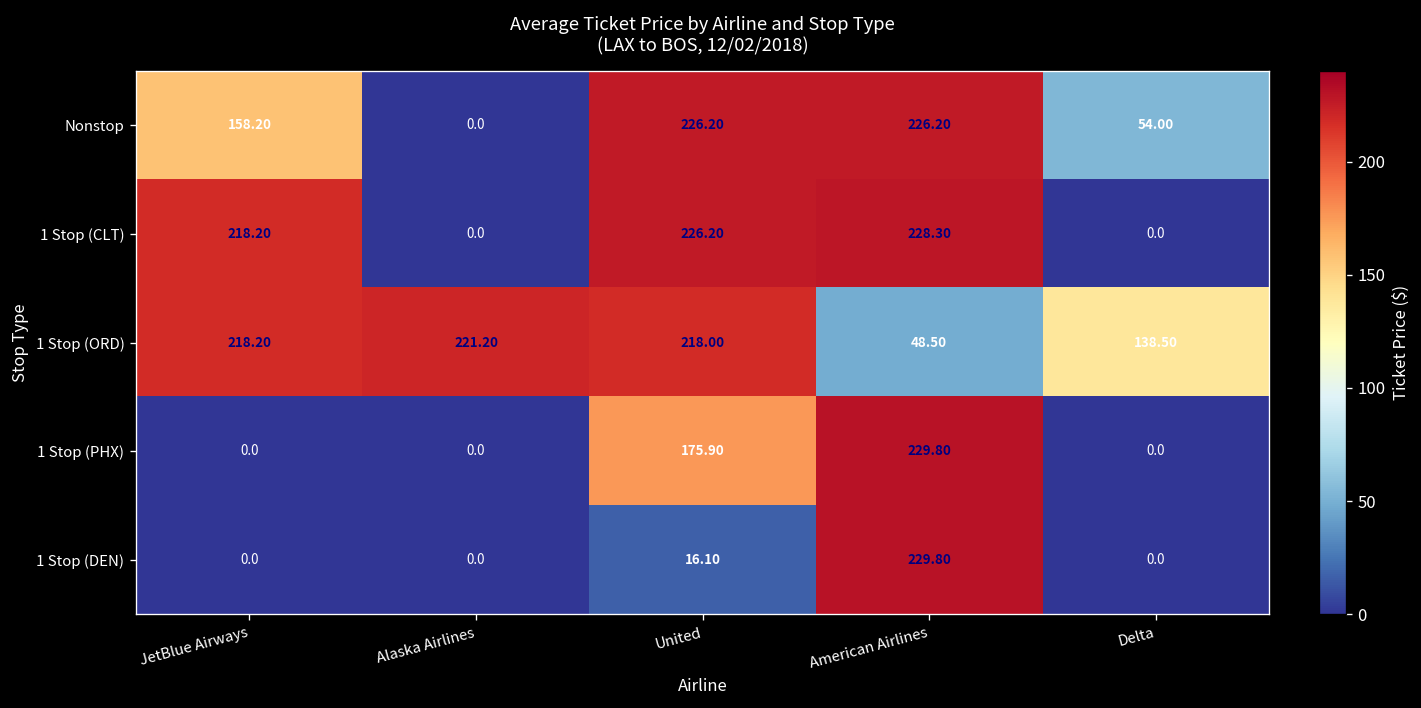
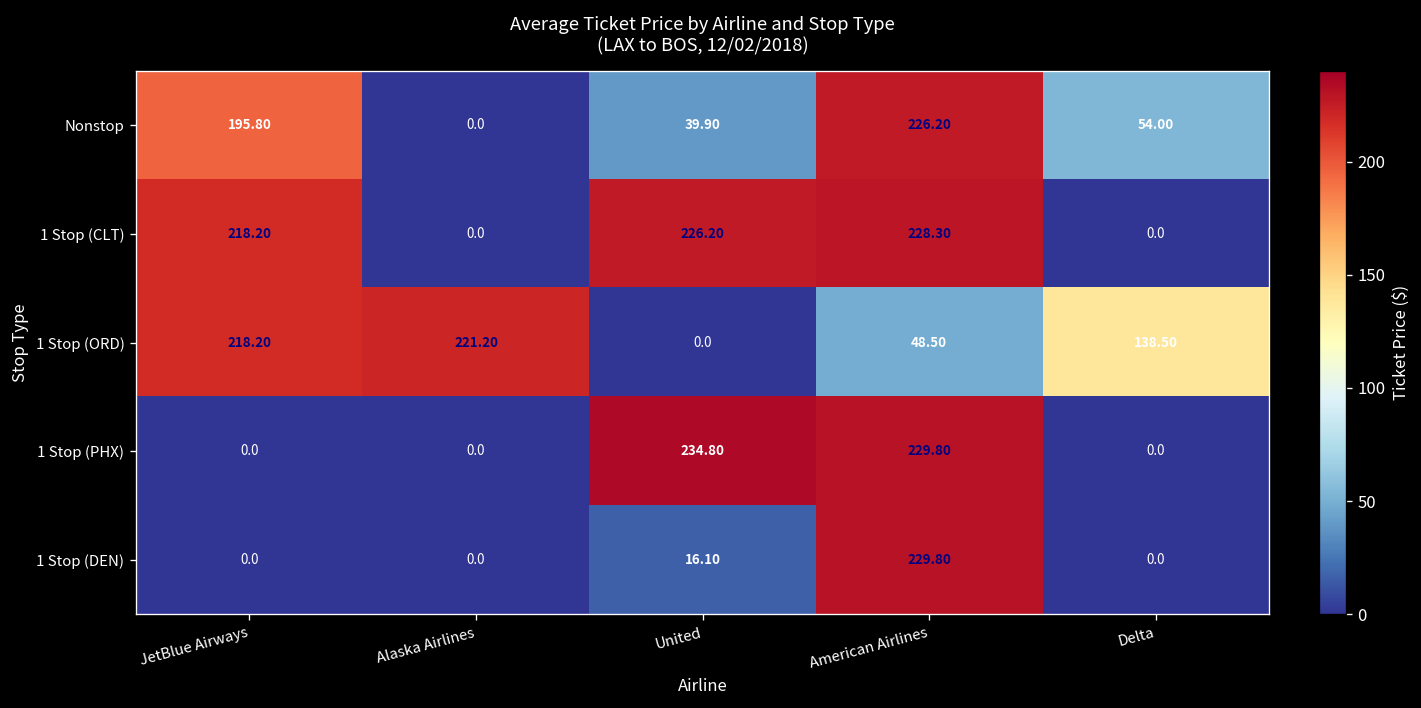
  {
    "Nonstop": {
-     "JetBlue Airways": 158.20,
+     "JetBlue Airways": 195.80,
      "Alaska Airlines": 0.0,
-     "United": 226.20,
+     "United": 39.90,
      "American Airlines": 226.20,
      "Delta": 54.00
    },
    "1 Stop (CLT)": {
      "JetBlue Airways": 218.20,
      "Alaska Airlines": 0.0,
      "United": 226.20,
      "American Airlines": 228.30,
      "Delta": 0.0
    },
    "1 Stop (ORD)": {
      "JetBlue Airways": 218.20,
      "Alaska Airlines": 221.20,
-     "United": 218.00,
+     "United": 0.0,
      "American Airlines": 48.50,
      "Delta": 138.50
    },
    "1 Stop (PHX)": {
      "JetBlue Airways": 0.0,
      "Alaska Airlines": 0.0,
-     "United": 175.90,
+     "United": 234.80,
      "American Airlines": 229.80,
      "Delta": 0.0
    },
    "1 Stop (DEN)": {
      "JetBlue Airways": 0.0,
      "Alaska Airlines": 0.0,
      "United": 16.10,
      "American Airlines": 229.80,
      "Delta": 0.0
    }
  }
